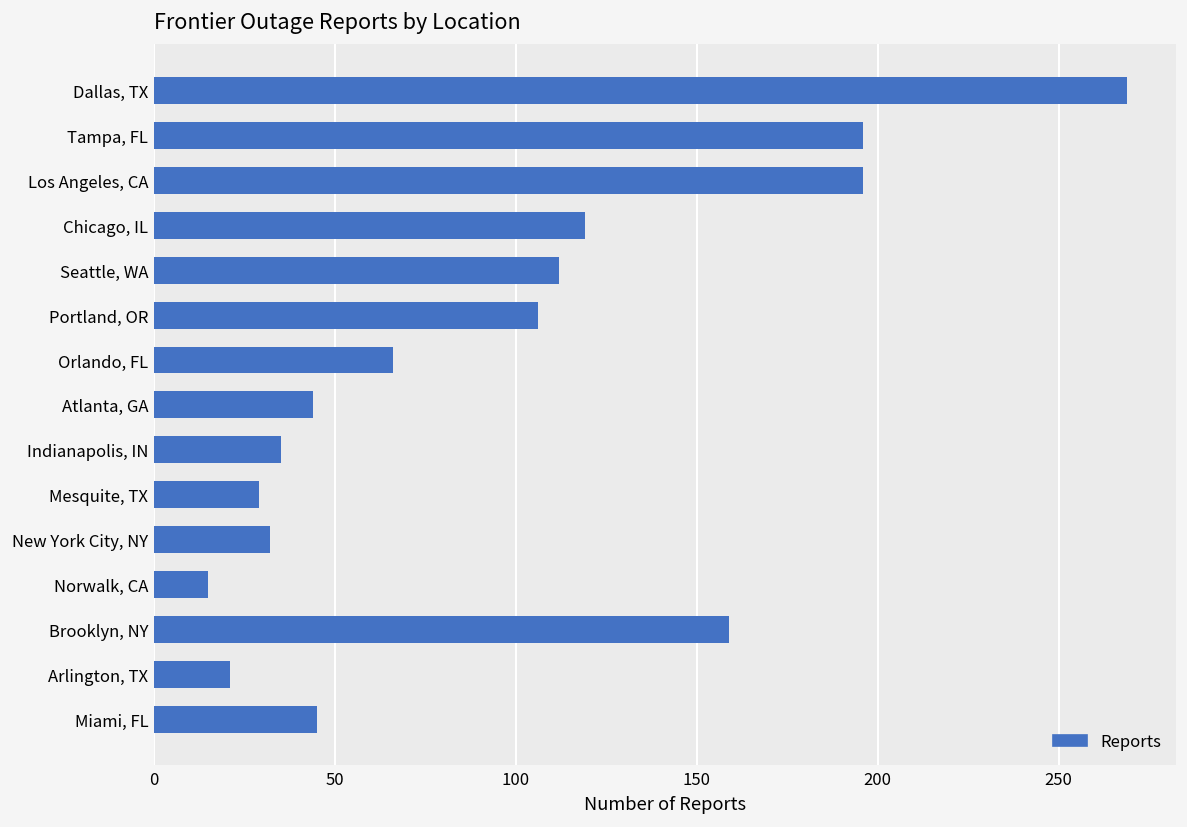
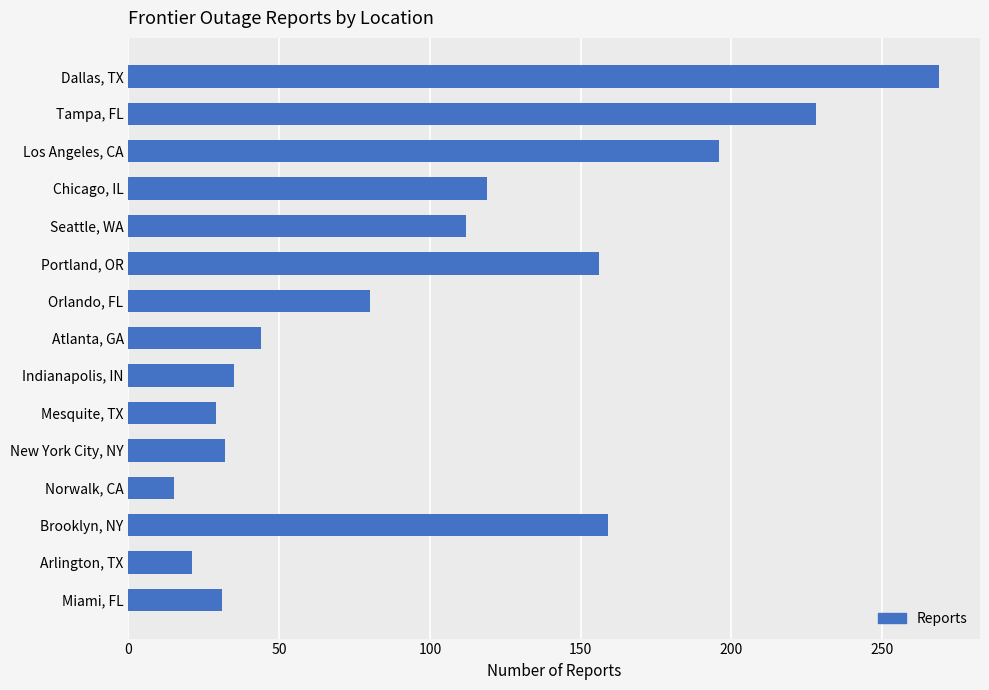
  {
    "Dallas, TX": 269,
-   "Tampa, FL": 196,
+   "Tampa, FL": 228,
    "Los Angeles, CA": 196,
    "Chicago, IL": 119,
    "Seattle, WA": 112,
-   "Portland, OR": 106,
-   "Orlando, FL": 66,
+   "Portland, OR": 156,
+   "Orlando, FL": 80,
    "Atlanta, GA": 44,
    "Indianapolis, IN": 35,
    "Mesquite, TX": 29,
    "New York City, NY": 32,
    "Norwalk, CA": 15,
    "Brooklyn, NY": 159,
    "Arlington, TX": 21,
-   "Miami, FL": 45
+   "Miami, FL": 31
  }
